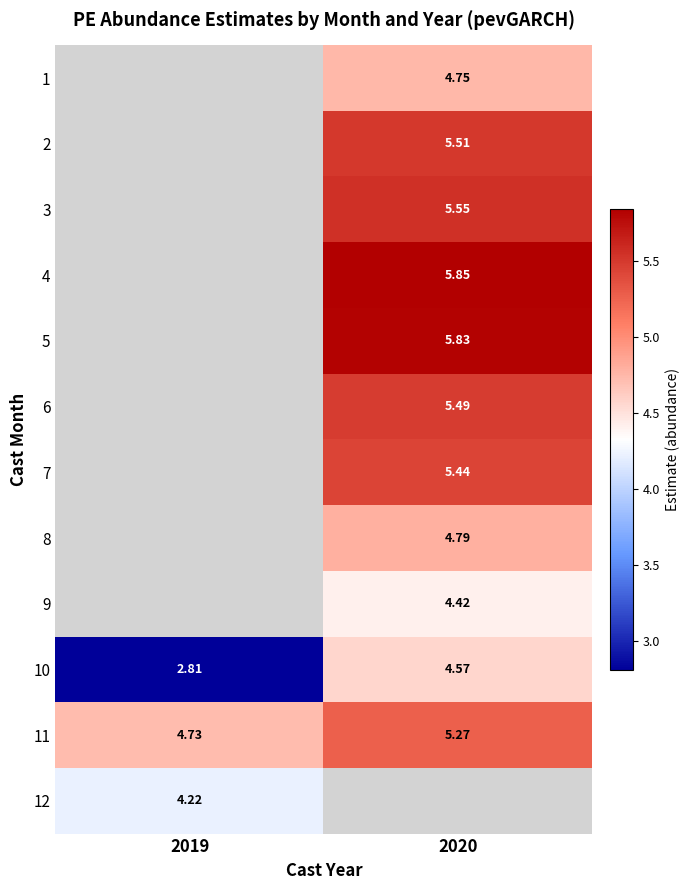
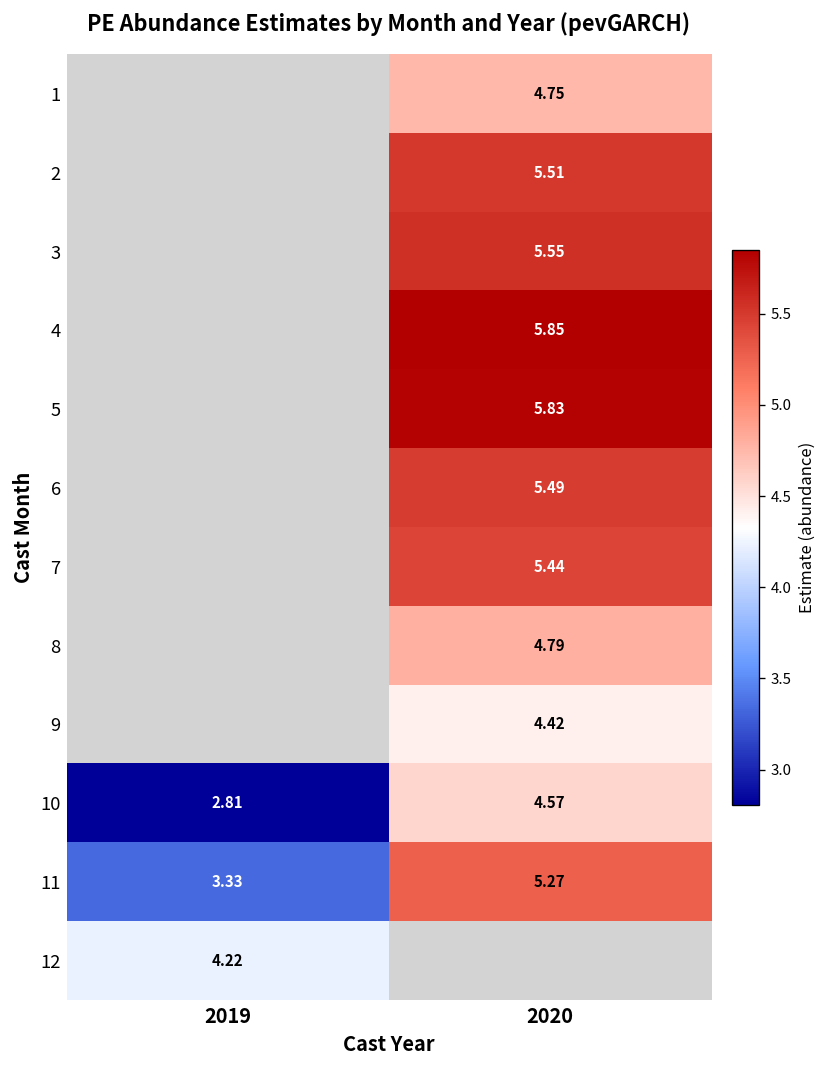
  {
    "1": {
      "2020": 4.75
    },
    "2": {
      "2020": 5.51
    },
    "3": {
      "2020": 5.55
    },
    "4": {
      "2020": 5.85
    },
    "5": {
      "2020": 5.83
    },
    "6": {
      "2020": 5.49
    },
    "7": {
      "2020": 5.44
    },
    "8": {
      "2020": 4.79
    },
    "9": {
      "2020": 4.42
    },
    "10": {
      "2019": 2.81,
      "2020": 4.57
    },
    "11": {
-     "2019": 4.73,
+     "2019": 3.33,
      "2020": 5.27
    },
    "12": {
      "2019": 4.22
    }
  }
